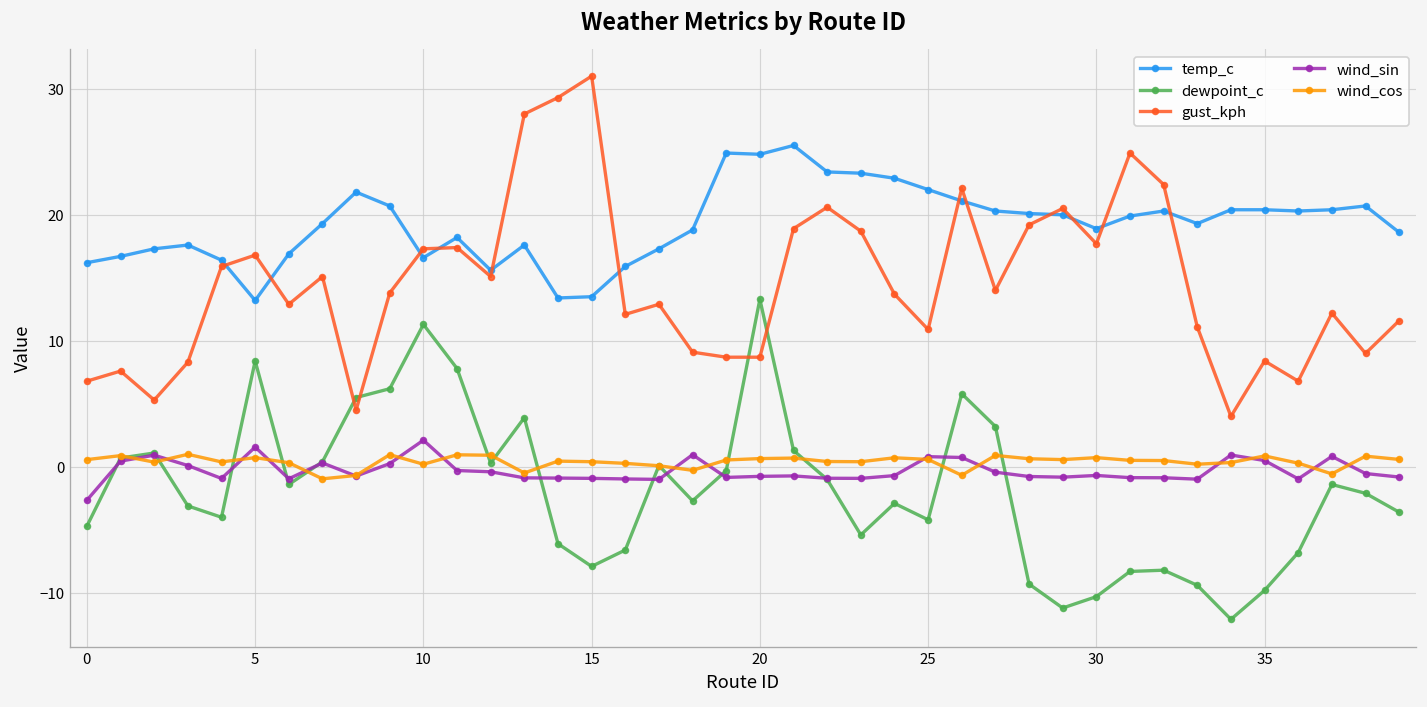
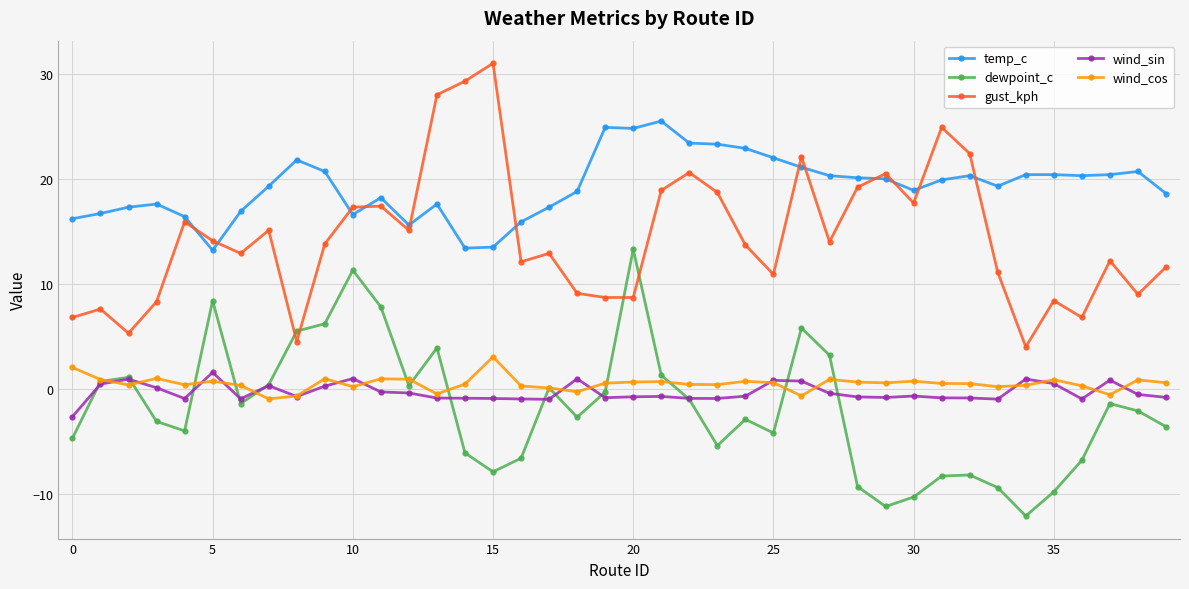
  {
    "temp_c": {
      "0": 16.2,
      "5": 13.2,
      "10": 16.6,
      "15": 13.5,
      "20": 24.8,
      "25": 22.0,
      "30": 18.9,
      "35": 20.4
    },
    "dewpoint_c": {
      "0": -4.7,
      "5": 8.4,
      "10": 11.3,
      "15": -7.9,
      "20": 13.3,
      "25": -4.2,
      "30": -10.3,
      "35": -9.8
    },
    "gust_kph": {
      "0": 6.8,
-     "5": 16.8,
+     "5": 14.1,
      "10": 17.3,
      "15": 31.0,
      "20": 8.7,
      "25": 10.9,
      "30": 17.7,
      "35": 8.4
    },
    "wind_sin": {
      "0": -2.6,
      "5": 1.6,
-     "10": 2.1,
+     "10": 1.0,
      "15": -0.9,
      "20": -0.8,
      "30": -0.7,
      "35": 0.5
    },
    "wind_cos": {
-     "0": 0.6,
+     "0": 2.0,
      "5": 0.7,
      "10": 0.2,
-     "15": 0.4,
+     "15": 3.1,
      "20": 0.7,
      "30": 0.7,
      "35": 0.9
    }
  }
